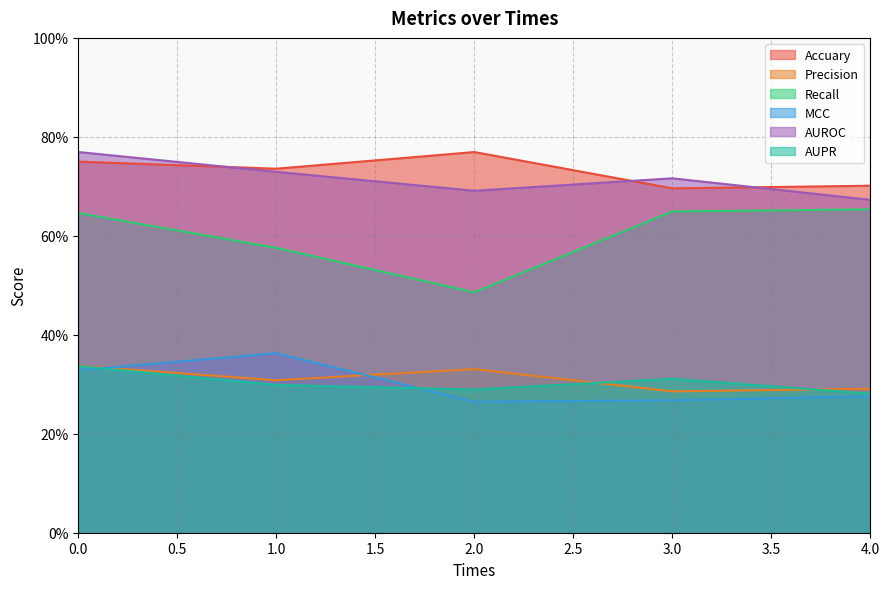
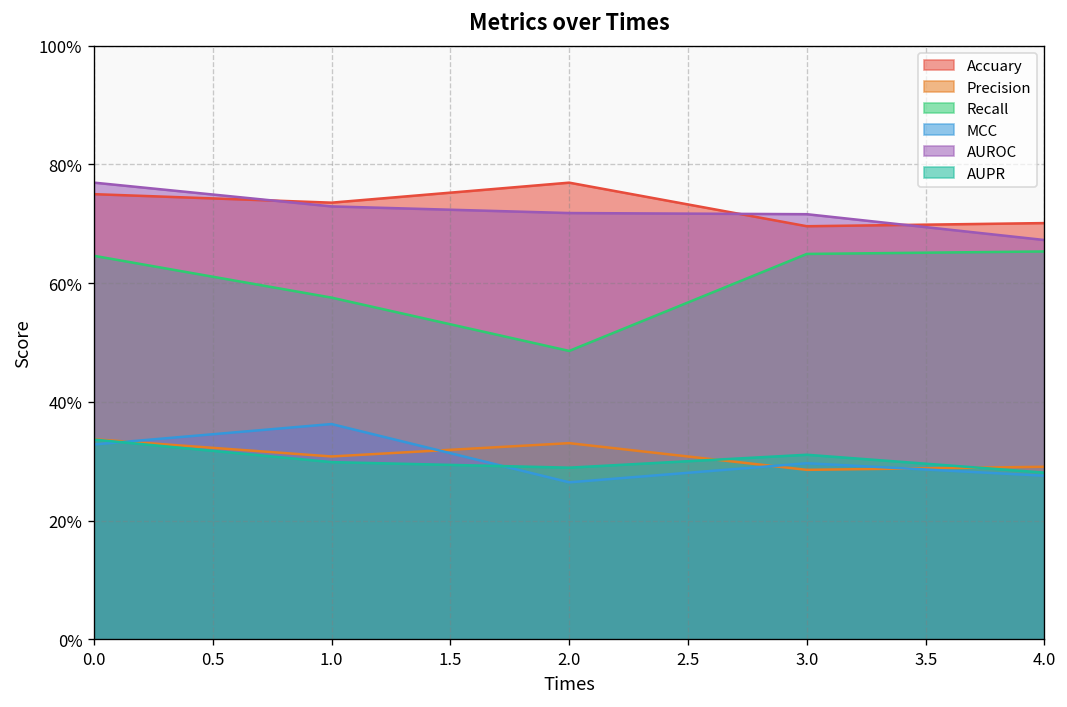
  {
    "MCC": {
      "0.0": "33%",
      "1.0": "36%",
      "2.0": "26%",
-     "3.0": "27%",
+     "3.0": "30%",
      "4.0": "28%"
    },
    "AUROC": {
      "0.0": "77%",
      "1.0": "73%",
-     "2.0": "69%",
+     "2.0": "72%",
      "3.0": "72%",
      "4.0": "67%"
    }
  }
